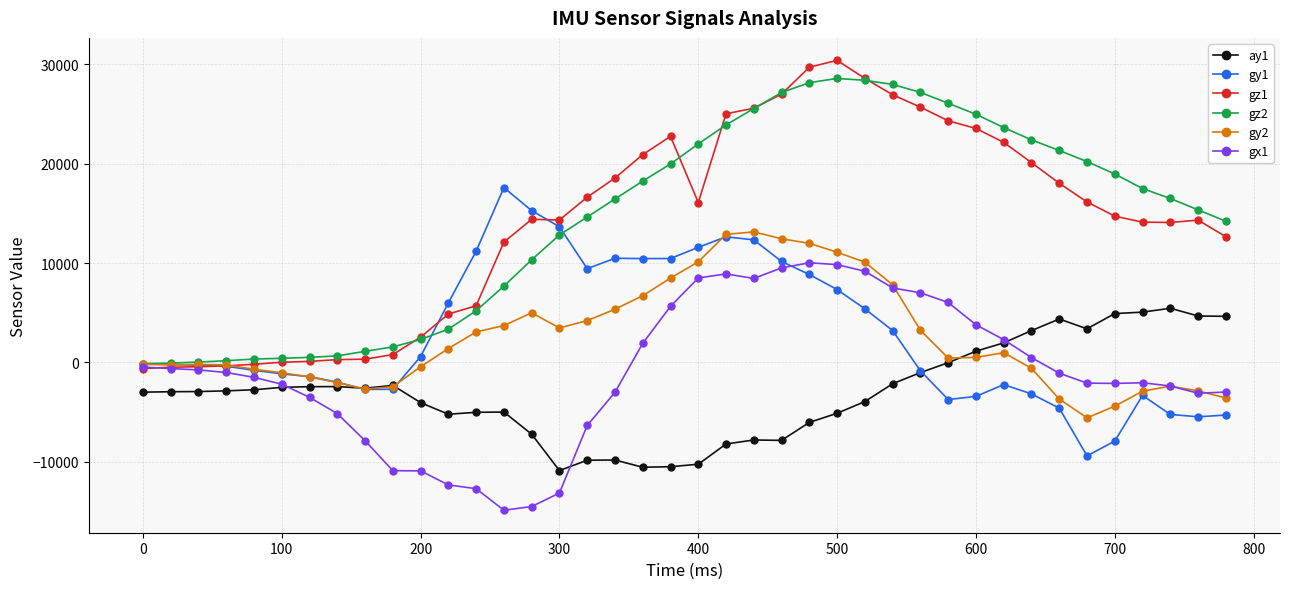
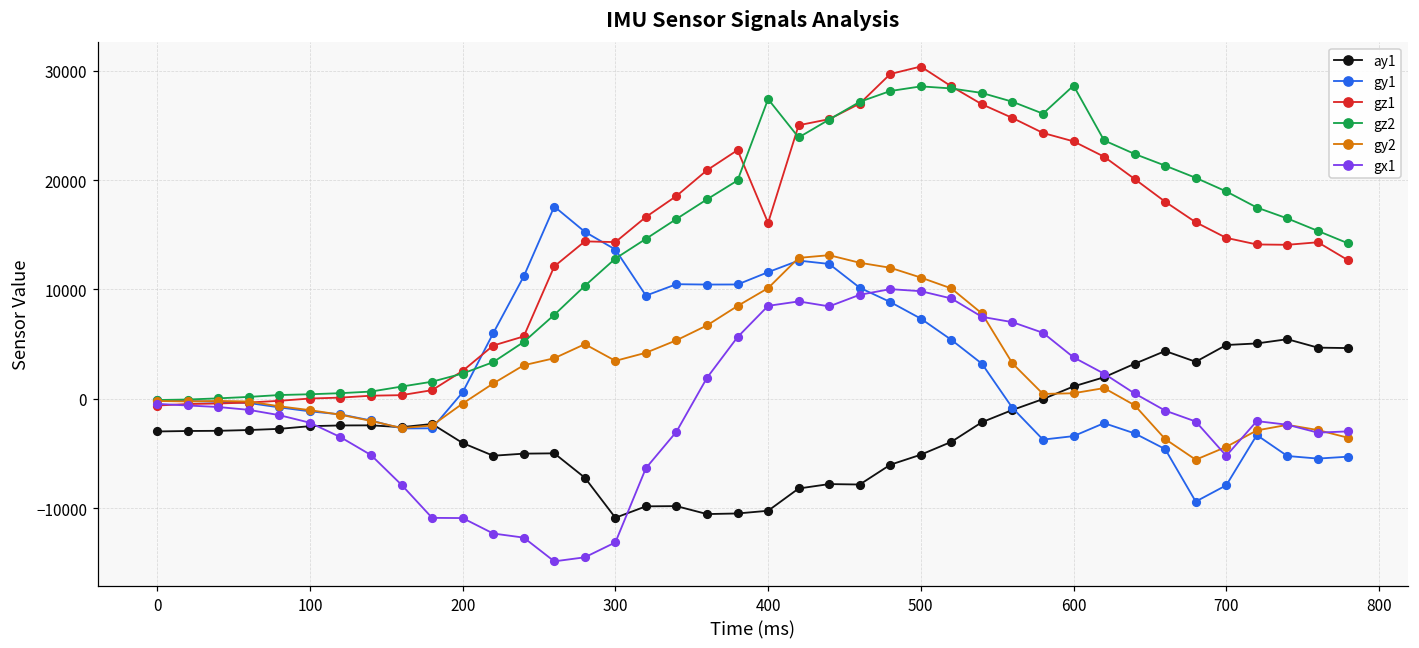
  {
    "ay1": {
      "0": -3000,
      "100": -3000,
      "200": -4000,
      "300": -11000,
      "400": -10000,
      "500": -5000,
      "600": 1000,
      "700": 5000
    },
    "gy1": {
      "200": 1000,
      "300": 14000,
      "400": 12000,
      "500": 7000,
      "600": -3000,
      "700": -8000
    },
    "gz1": {
      "100": 0,
      "300": 14000,
      "400": 16000,
      "500": 30000,
      "600": 24000,
      "700": 15000
    },
    "gz2": {
      "100": 0,
      "300": 13000,
-     "400": 22000,
+     "400": 27000,
      "500": 29000,
-     "600": 25000,
+     "600": 29000,
      "700": 19000
    },
    "gy2": {
      "200": 0,
      "300": 3000,
      "400": 10000,
      "500": 11000,
      "600": 1000,
      "700": -4000
    },
    "gx1": {
      "100": -2000,
      "200": -11000,
      "300": -13000,
      "400": 9000,
      "500": 10000,
      "600": 4000,
-     "700": -2000
+     "700": -5000
    }
  }
